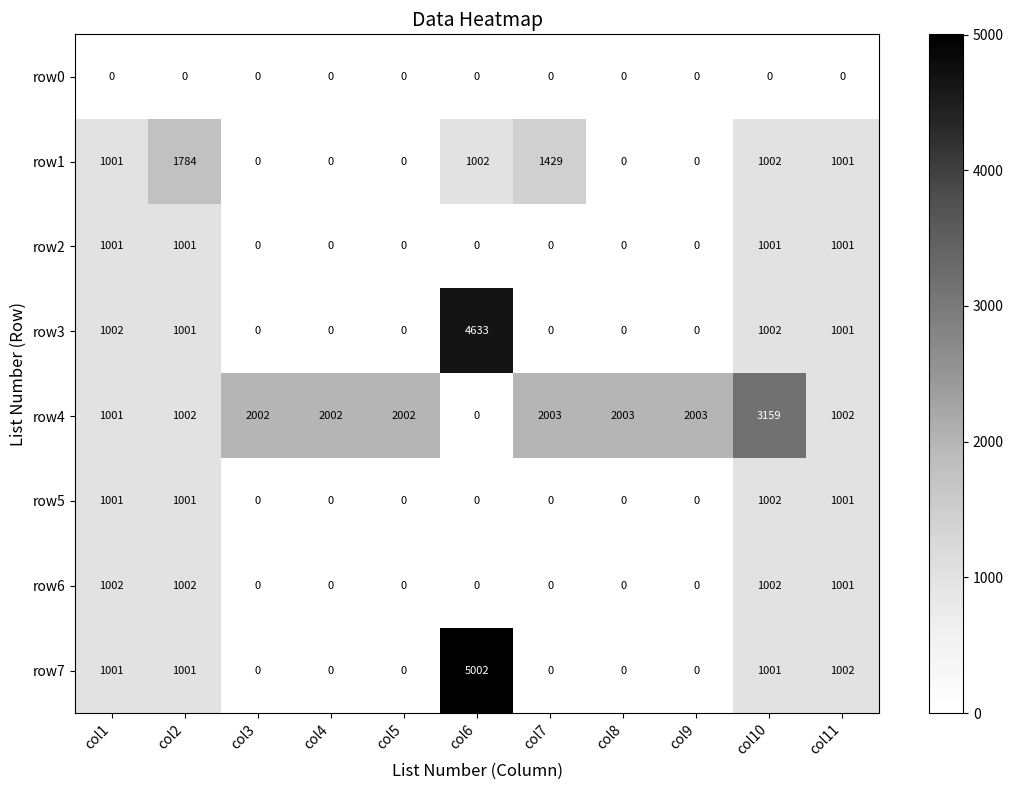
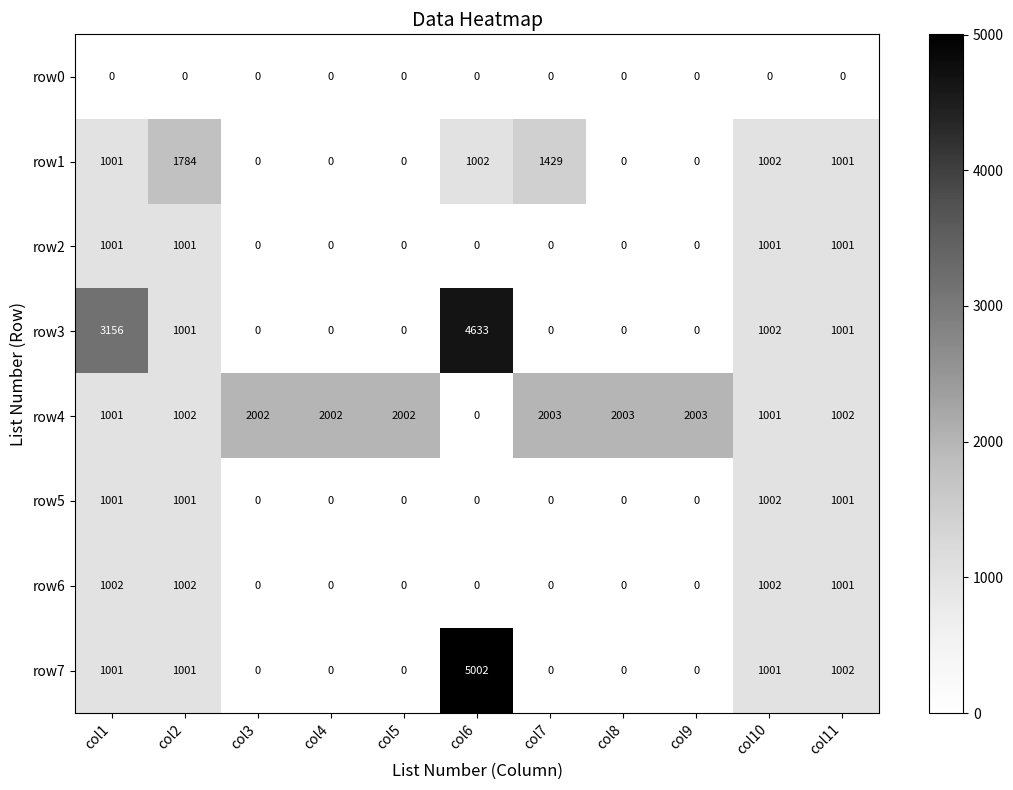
  {
    "row0": {
      "col1": 0,
      "col2": 0,
      "col3": 0,
      "col4": 0,
      "col5": 0,
      "col6": 0,
      "col7": 0,
      "col8": 0,
      "col9": 0,
      "col10": 0,
      "col11": 0
    },
    "row1": {
      "col1": 1001,
      "col2": 1784,
      "col3": 0,
      "col4": 0,
      "col5": 0,
      "col6": 1002,
      "col7": 1429,
      "col8": 0,
      "col9": 0,
      "col10": 1002,
      "col11": 1001
    },
    "row2": {
      "col1": 1001,
      "col2": 1001,
      "col3": 0,
      "col4": 0,
      "col5": 0,
      "col6": 0,
      "col7": 0,
      "col8": 0,
      "col9": 0,
      "col10": 1001,
      "col11": 1001
    },
    "row3": {
-     "col1": 1002,
+     "col1": 3156,
      "col2": 1001,
      "col3": 0,
      "col4": 0,
      "col5": 0,
      "col6": 4633,
      "col7": 0,
      "col8": 0,
      "col9": 0,
      "col10": 1002,
      "col11": 1001
    },
    "row4": {
      "col1": 1001,
      "col2": 1002,
      "col3": 2002,
      "col4": 2002,
      "col5": 2002,
      "col6": 0,
      "col7": 2003,
      "col8": 2003,
      "col9": 2003,
-     "col10": 3159,
+     "col10": 1001,
      "col11": 1002
    },
    "row5": {
      "col1": 1001,
      "col2": 1001,
      "col3": 0,
      "col4": 0,
      "col5": 0,
      "col6": 0,
      "col7": 0,
      "col8": 0,
      "col9": 0,
      "col10": 1002,
      "col11": 1001
    },
    "row6": {
      "col1": 1002,
      "col2": 1002,
      "col3": 0,
      "col4": 0,
      "col5": 0,
      "col6": 0,
      "col7": 0,
      "col8": 0,
      "col9": 0,
      "col10": 1002,
      "col11": 1001
    },
    "row7": {
      "col1": 1001,
      "col2": 1001,
      "col3": 0,
      "col4": 0,
      "col5": 0,
      "col6": 5002,
      "col7": 0,
      "col8": 0,
      "col9": 0,
      "col10": 1001,
      "col11": 1002
    }
  }
